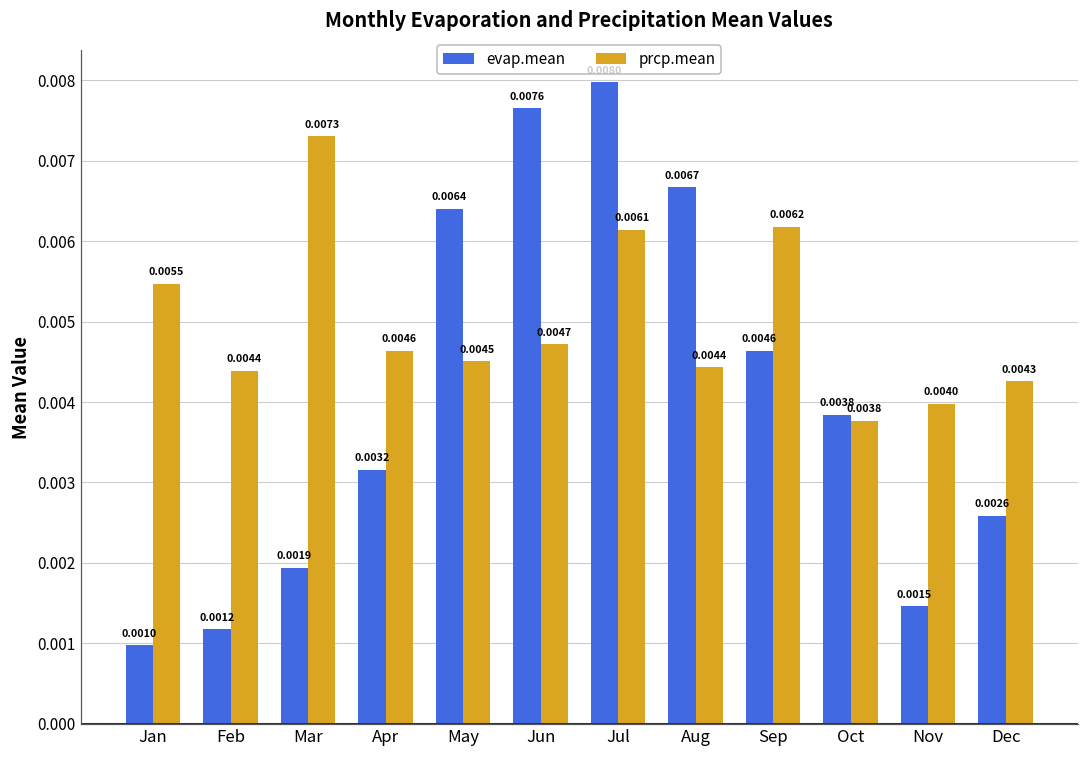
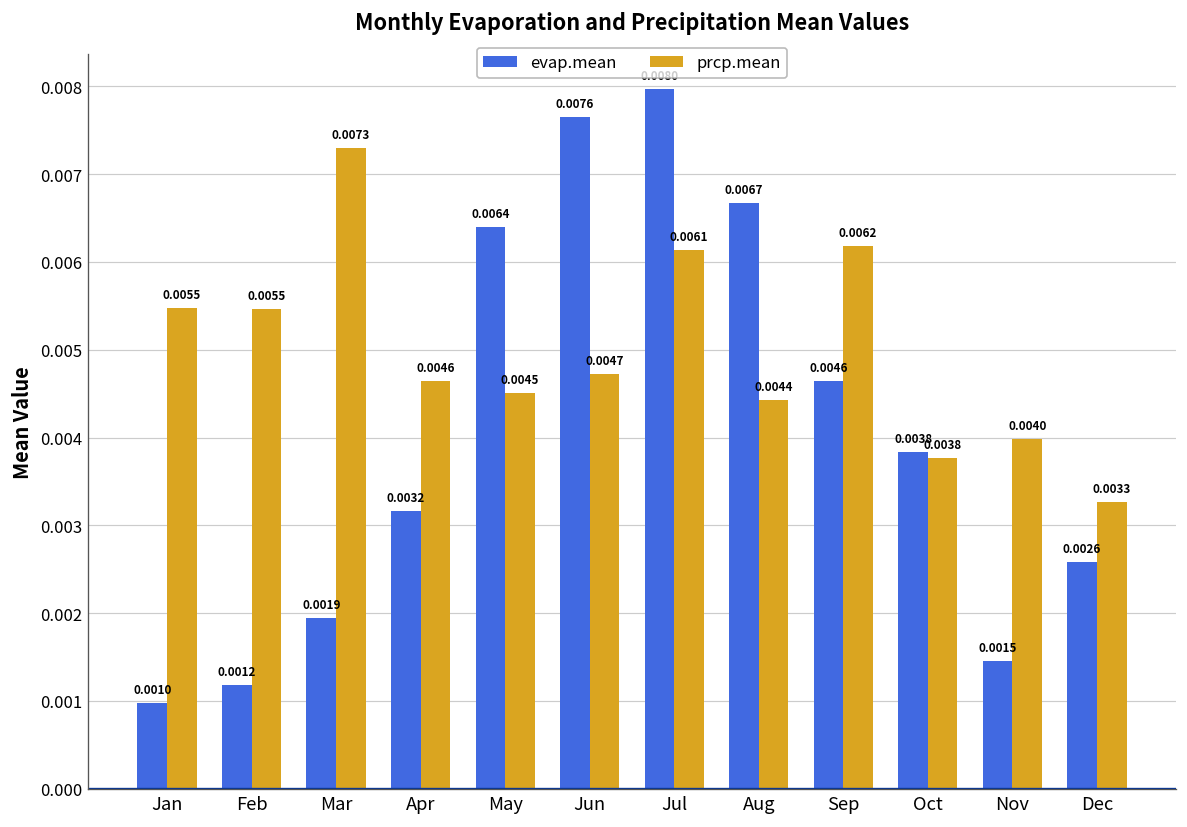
  {
    "evap.mean": {
      "Jan": 0.0010,
      "Feb": 0.0012,
      "Mar": 0.0019,
      "Apr": 0.0032,
      "May": 0.0064,
      "Jun": 0.0076,
      "Aug": 0.0067,
      "Sep": 0.0046,
      "Oct": 0.0038,
      "Nov": 0.0015,
      "Dec": 0.0026
    },
    "prcp.mean": {
      "Jan": 0.0055,
-     "Feb": 0.0044,
+     "Feb": 0.0055,
      "Mar": 0.0073,
      "Apr": 0.0046,
      "May": 0.0045,
      "Jun": 0.0047,
      "Jul": 0.0061,
      "Aug": 0.0044,
      "Sep": 0.0062,
      "Oct": 0.0038,
      "Nov": 0.0040,
-     "Dec": 0.0043
+     "Dec": 0.0033
    }
  }
